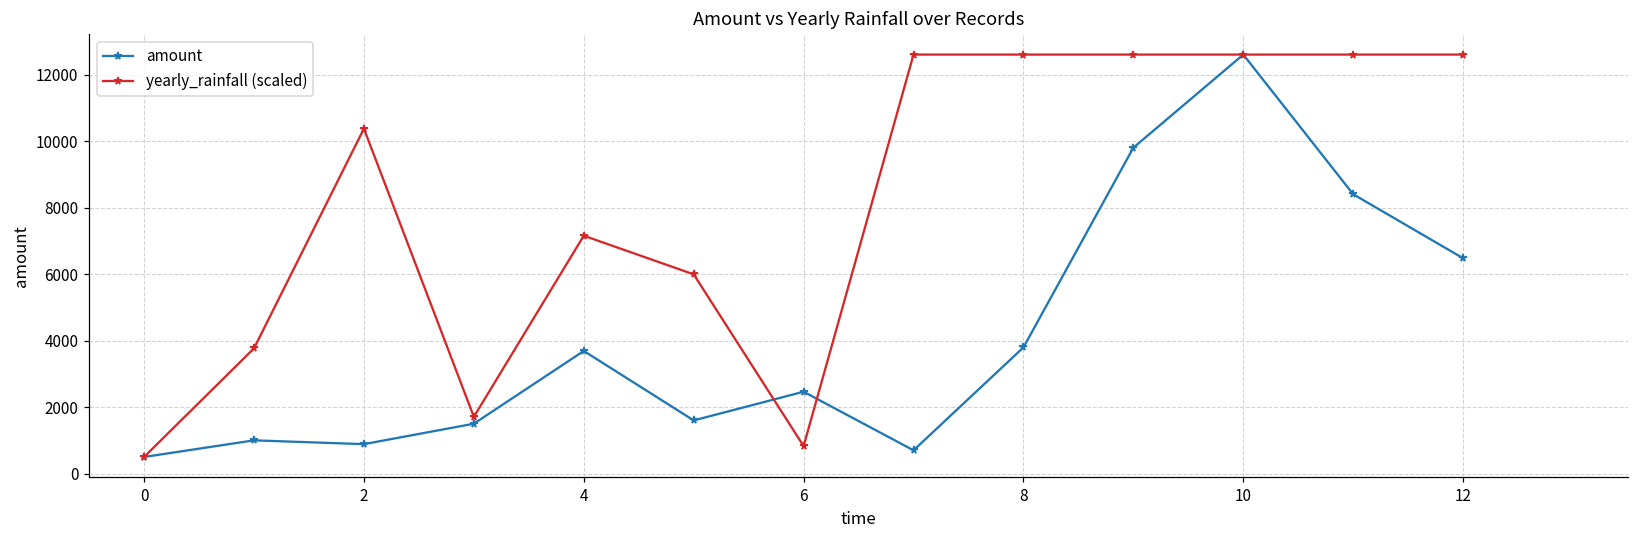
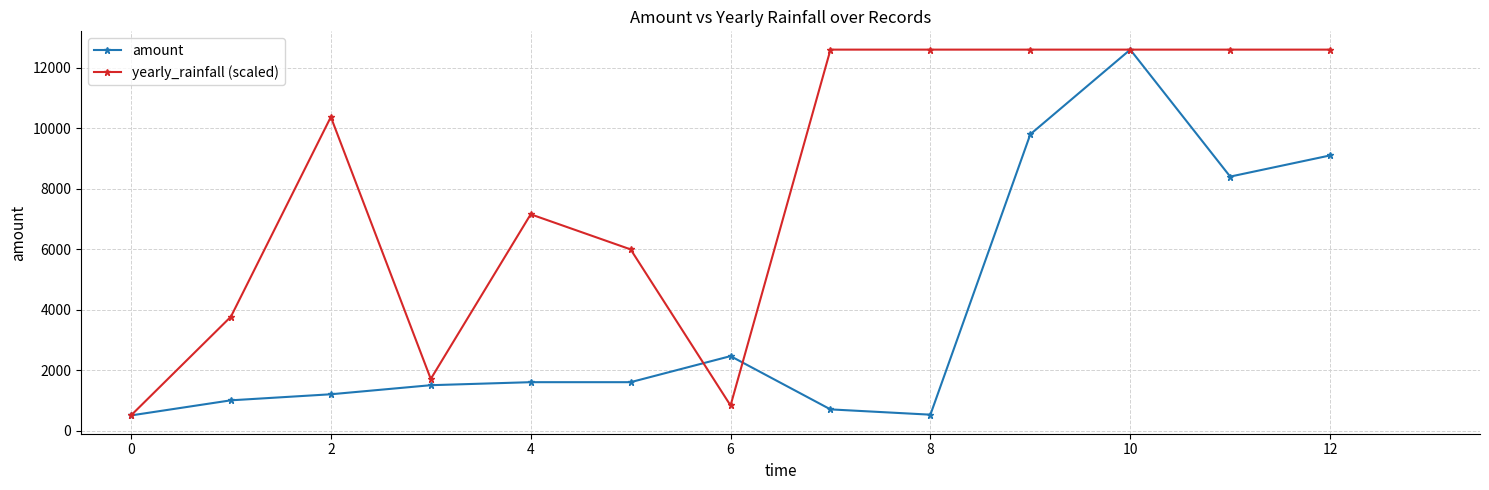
  {
    "amount": {
-     "2": 900,
-     "4": 3700,
+     "2": 1200,
+     "4": 1600,
      "6": 2500,
-     "8": 3800,
-     "12": 6500
+     "8": 500,
+     "12": 9100
    },
    "yearly_rainfall (scaled)": {
      "2": 10400,
      "4": 7200,
      "6": 800,
      "8": 12600,
      "12": 12600
    }
  }
